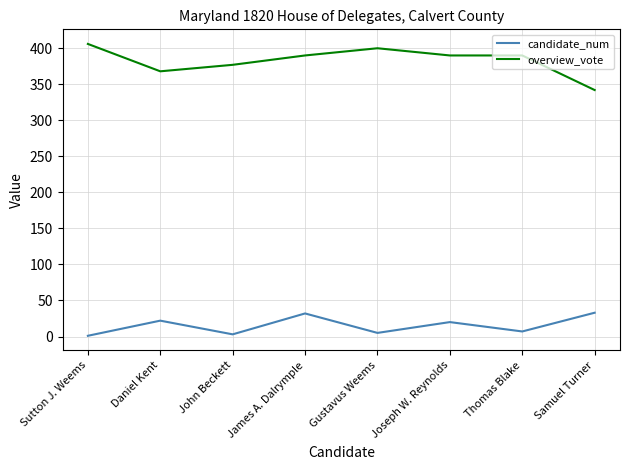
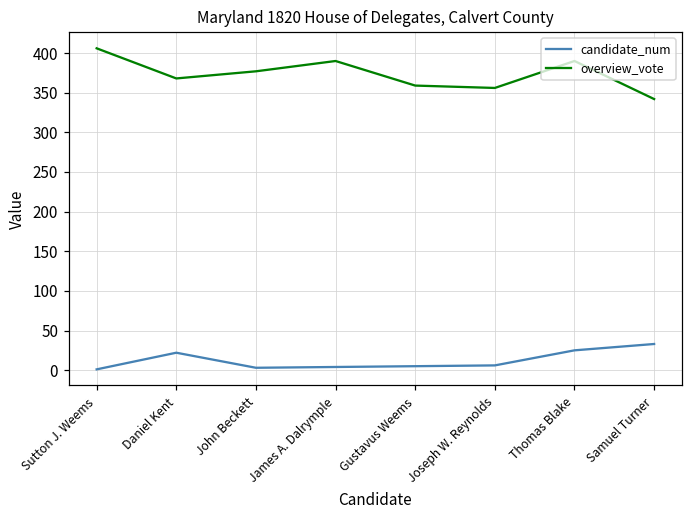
  {
    "candidate_num": {
      "Sutton J. Weems": 0,
      "Daniel Kent": 20,
      "John Beckett": 0,
-     "James A. Dalrymple": 30,
+     "James A. Dalrymple": 0,
      "Gustavus Weems": 10,
-     "Joseph W. Reynolds": 20,
-     "Thomas Blake": 10,
+     "Joseph W. Reynolds": 10,
+     "Thomas Blake": 30,
      "Samuel Turner": 30
    },
    "overview_vote": {
      "Sutton J. Weems": 410,
      "Daniel Kent": 370,
      "John Beckett": 380,
      "James A. Dalrymple": 390,
-     "Gustavus Weems": 400,
-     "Joseph W. Reynolds": 390,
+     "Gustavus Weems": 360,
+     "Joseph W. Reynolds": 360,
      "Samuel Turner": 340
    }
  }
